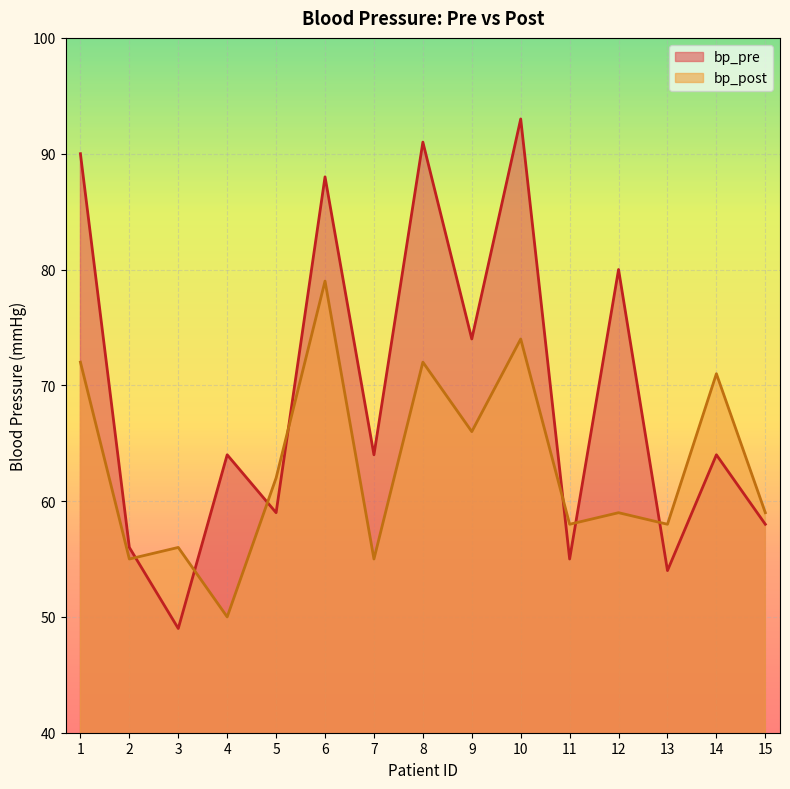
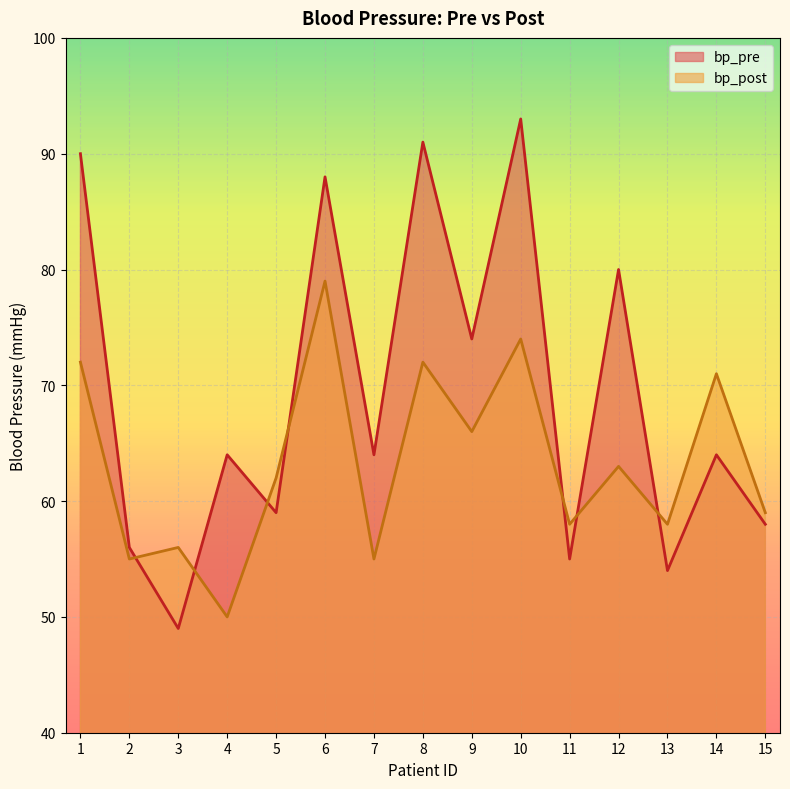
  {
    "bp_pre": {
      "1": 90,
      "2": 56,
      "3": 49,
      "4": 64,
      "5": 59,
      "6": 88,
      "7": 64,
      "8": 91,
      "9": 74,
      "10": 93,
      "11": 55,
      "12": 80,
      "13": 54,
      "14": 64,
      "15": 58
    },
    "bp_post": {
      "1": 72,
      "2": 55,
      "3": 56,
      "4": 50,
      "5": 62,
      "6": 79,
      "7": 55,
      "8": 72,
      "9": 66,
      "10": 74,
      "11": 58,
-     "12": 59,
+     "12": 63,
      "13": 58,
      "14": 71,
      "15": 59
    }
  }
